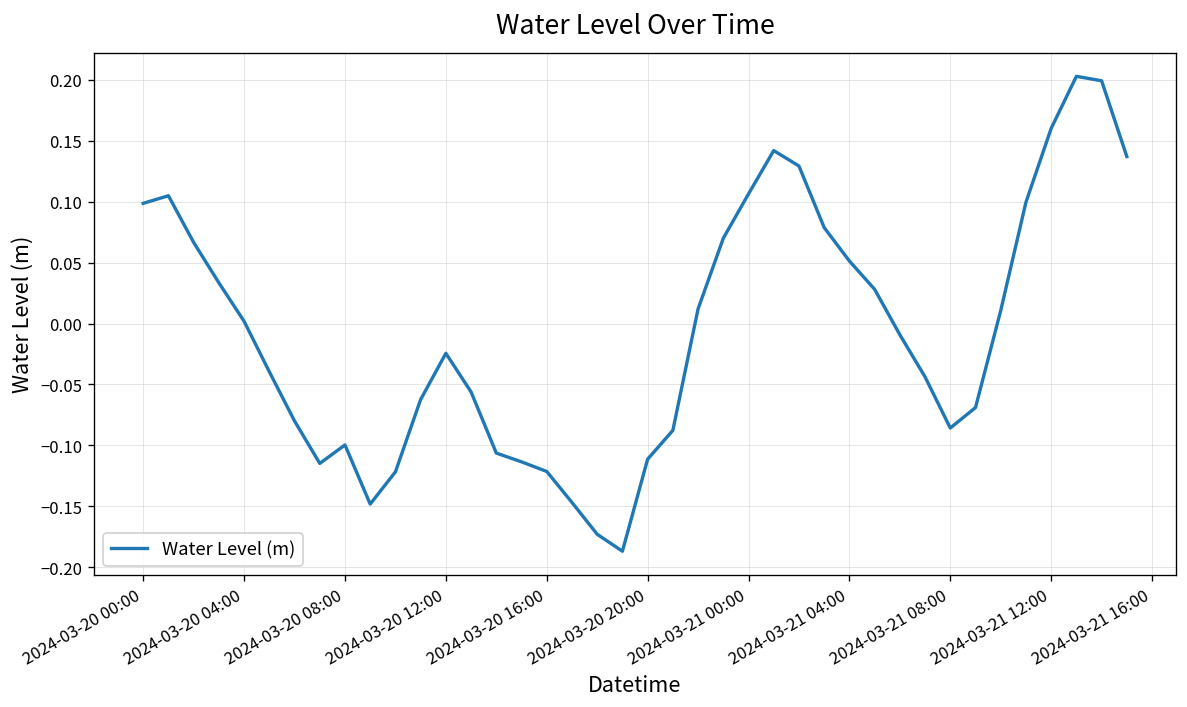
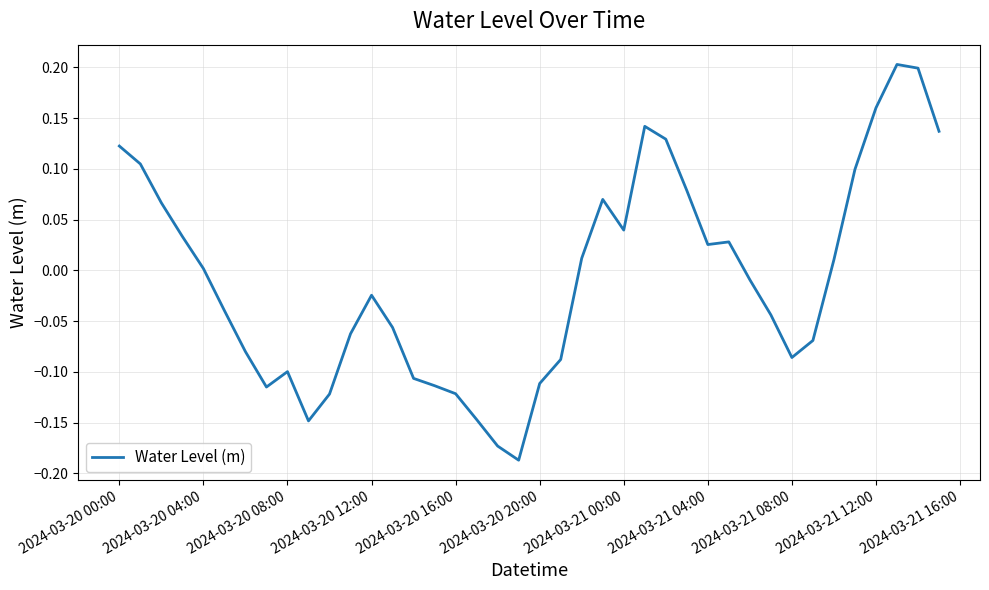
  {
-   "2024-03-20 00:00": 0.099,
+   "2024-03-20 00:00": 0.123,
    "2024-03-20 04:00": 0.002,
    "2024-03-20 08:00": -0.100,
    "2024-03-20 12:00": -0.024,
    "2024-03-20 16:00": -0.121,
    "2024-03-20 20:00": -0.111,
-   "2024-03-21 00:00": 0.106,
-   "2024-03-21 04:00": 0.051,
+   "2024-03-21 00:00": 0.040,
+   "2024-03-21 04:00": 0.026,
    "2024-03-21 08:00": -0.086,
    "2024-03-21 12:00": 0.160
  }
